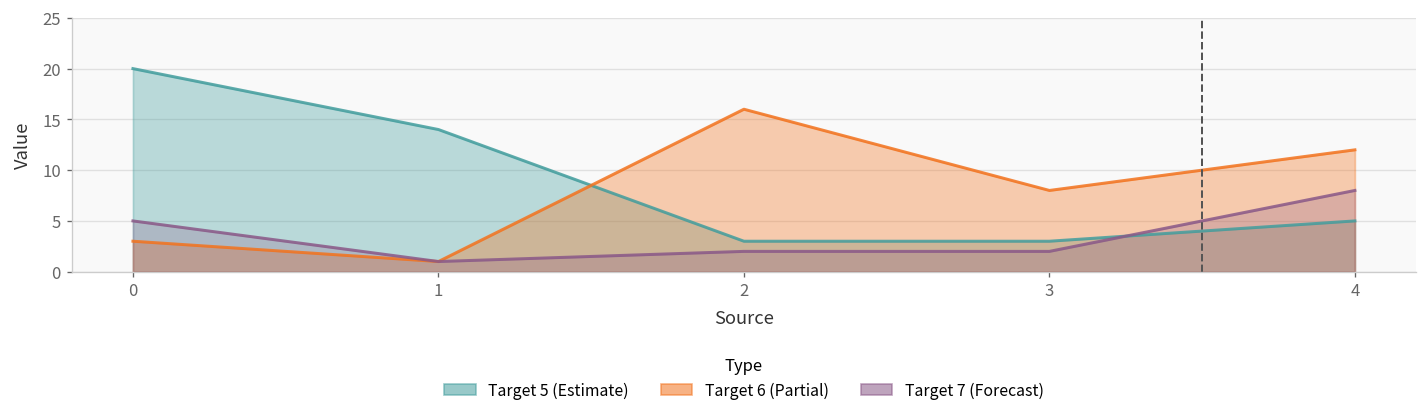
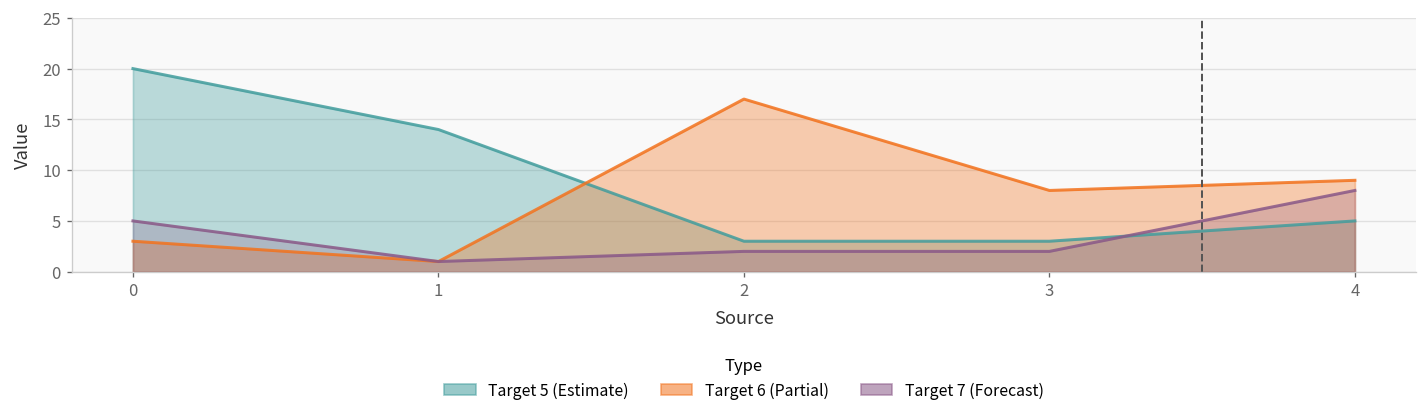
  {
    "Target 6 (Partial)": {
      "0": 3,
-     "2": 16,
+     "2": 17,
      "3": 8,
-     "4": 12
+     "4": 9
    }
  }
